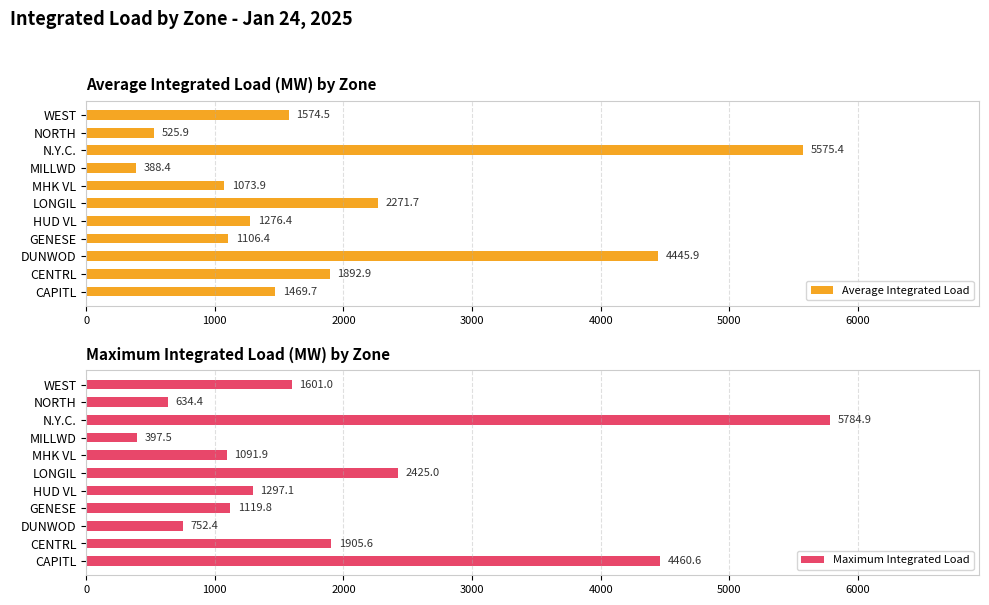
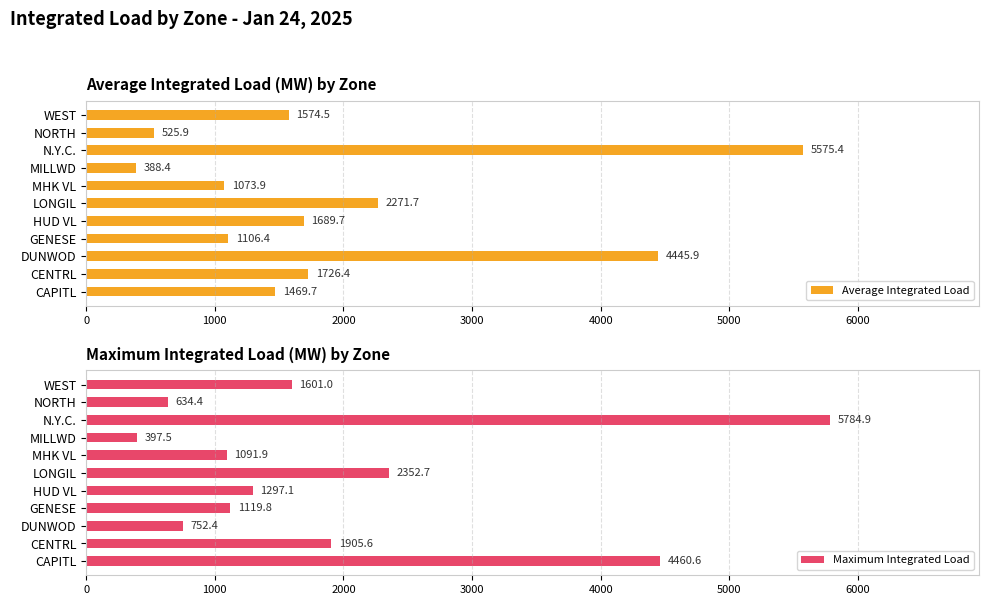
  {
    "Average Integrated Load (MW) by Zone": {
      "WEST": 1574.5,
      "NORTH": 525.9,
      "N.Y.C.": 5575.4,
      "MILLWD": 388.4,
      "MHK VL": 1073.9,
      "LONGIL": 2271.7,
-     "HUD VL": 1276.4,
+     "HUD VL": 1689.7,
      "GENESE": 1106.4,
      "DUNWOD": 4445.9,
-     "CENTRL": 1892.9,
+     "CENTRL": 1726.4,
      "CAPITL": 1469.7
    },
    "Maximum Integrated Load (MW) by Zone": {
      "WEST": 1601.0,
      "NORTH": 634.4,
      "N.Y.C.": 5784.9,
      "MILLWD": 397.5,
      "MHK VL": 1091.9,
-     "LONGIL": 2425.0,
+     "LONGIL": 2352.7,
      "HUD VL": 1297.1,
      "GENESE": 1119.8,
      "DUNWOD": 752.4,
      "CENTRL": 1905.6,
      "CAPITL": 4460.6
    }
  }
